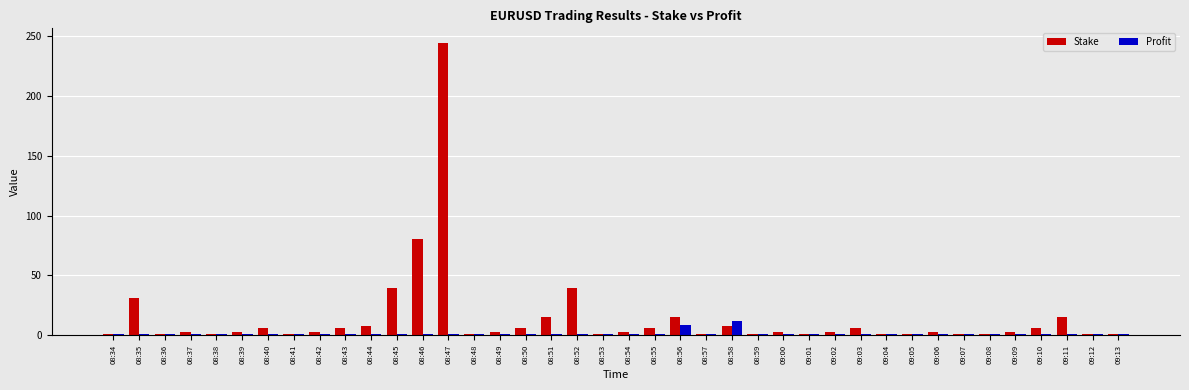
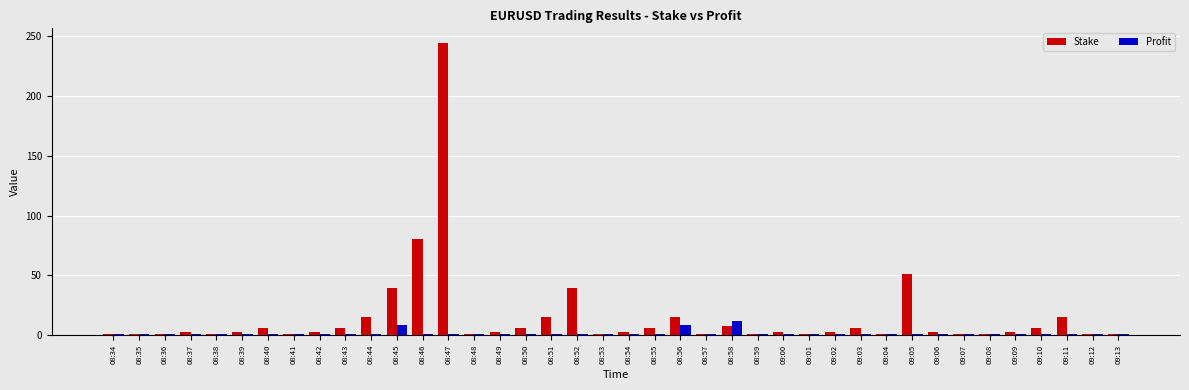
  {
    "Stake": {
-     "08:35": 31,
+     "08:35": 1,
      "08:37": 3,
      "08:39": 3,
      "08:40": 6,
      "08:42": 3,
      "08:43": 6,
-     "08:44": 7,
+     "08:44": 16,
      "08:45": 39,
      "08:46": 80,
      "08:47": 244,
      "08:49": 3,
      "08:50": 6,
      "08:51": 16,
      "08:52": 39,
      "08:54": 3,
      "08:55": 6,
      "08:56": 16,
      "08:58": 8,
      "09:00": 3,
      "09:02": 3,
      "09:03": 6,
-     "09:05": 1,
+     "09:05": 51,
      "09:06": 3,
      "09:09": 3,
      "09:10": 6,
      "09:11": 16
    },
    "Profit": {
-     "08:45": 1,
+     "08:45": 9,
      "08:56": 9,
      "08:58": 12
    }
  }
